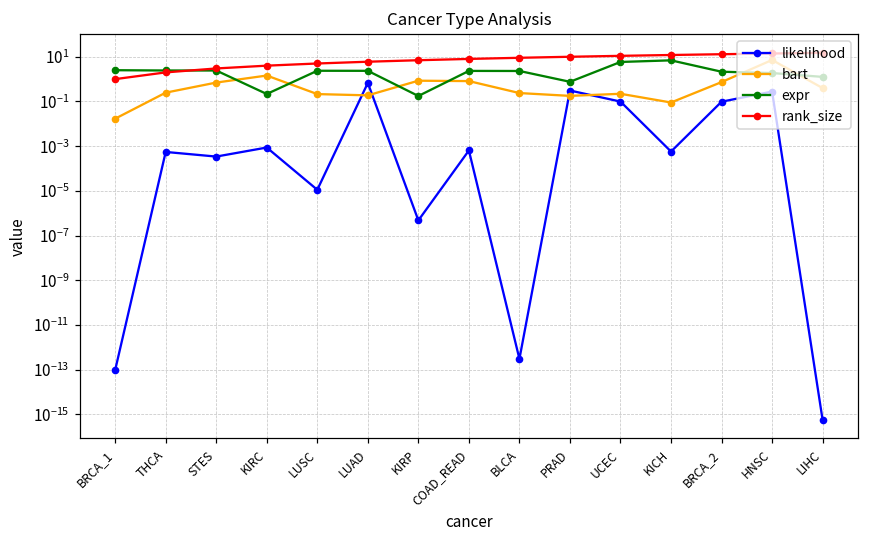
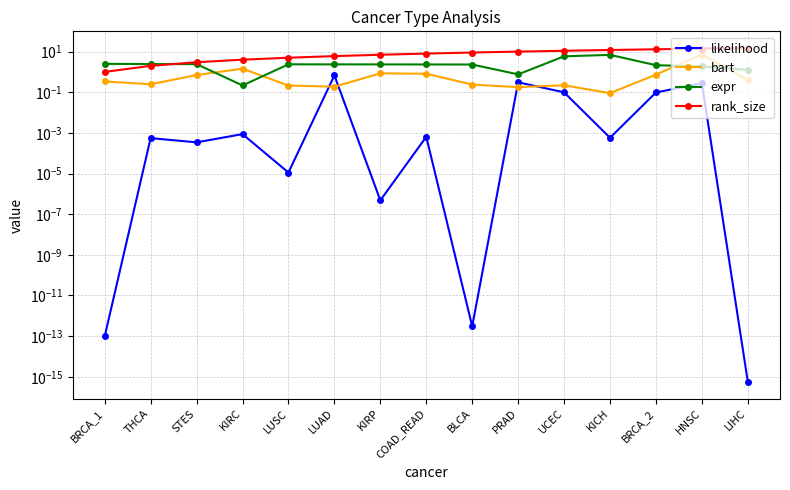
  {
    "likelihood": {
      "BRCA_1": 0.000000000000,
      "THCA": 0.0006,
      "STES": 0.0003,
      "KIRC": 0.0009,
      "LUSC": 0.00001,
      "LUAD": 0.7,
      "KIRP": 0.0000005,
      "COAD_READ": 0.0006,
      "BLCA": 0.000000000000,
      "PRAD": 0.3,
      "UCEC": 0.1,
      "KICH": 0.0006,
      "BRCA_2": 0.1,
      "LIHC": 0.000000000000
    },
    "bart": {
-     "BRCA_1": 0.02,
+     "BRCA_1": 0.3,
      "THCA": 0.2,
      "STES": 0.7,
      "KIRC": 1,
      "LUSC": 0.2,
      "LUAD": 0.2,
      "KIRP": 0.9,
      "COAD_READ": 0.8,
      "BLCA": 0.2,
      "PRAD": 0.2,
      "UCEC": 0.2,
      "KICH": 0.1,
      "BRCA_2": 0.7
    },
    "expr": {
      "BRCA_1": 3,
      "KIRC": 0.2,
      "LUSC": 2,
      "LUAD": 2,
-     "KIRP": 0.2,
+     "KIRP": 2,
      "COAD_READ": 2,
      "BLCA": 2,
      "PRAD": 0.8,
      "UCEC": 6,
      "KICH": 7,
      "BRCA_2": 2
    },
    "rank_size": {
      "BRCA_1": 1,
      "KIRC": 4,
      "LUSC": 5,
      "LUAD": 6,
      "KIRP": 7,
      "COAD_READ": 8,
      "BLCA": 10,
      "PRAD": 10,
      "UCEC": 10,
      "KICH": 10,
      "BRCA_2": 10
    }
  }
